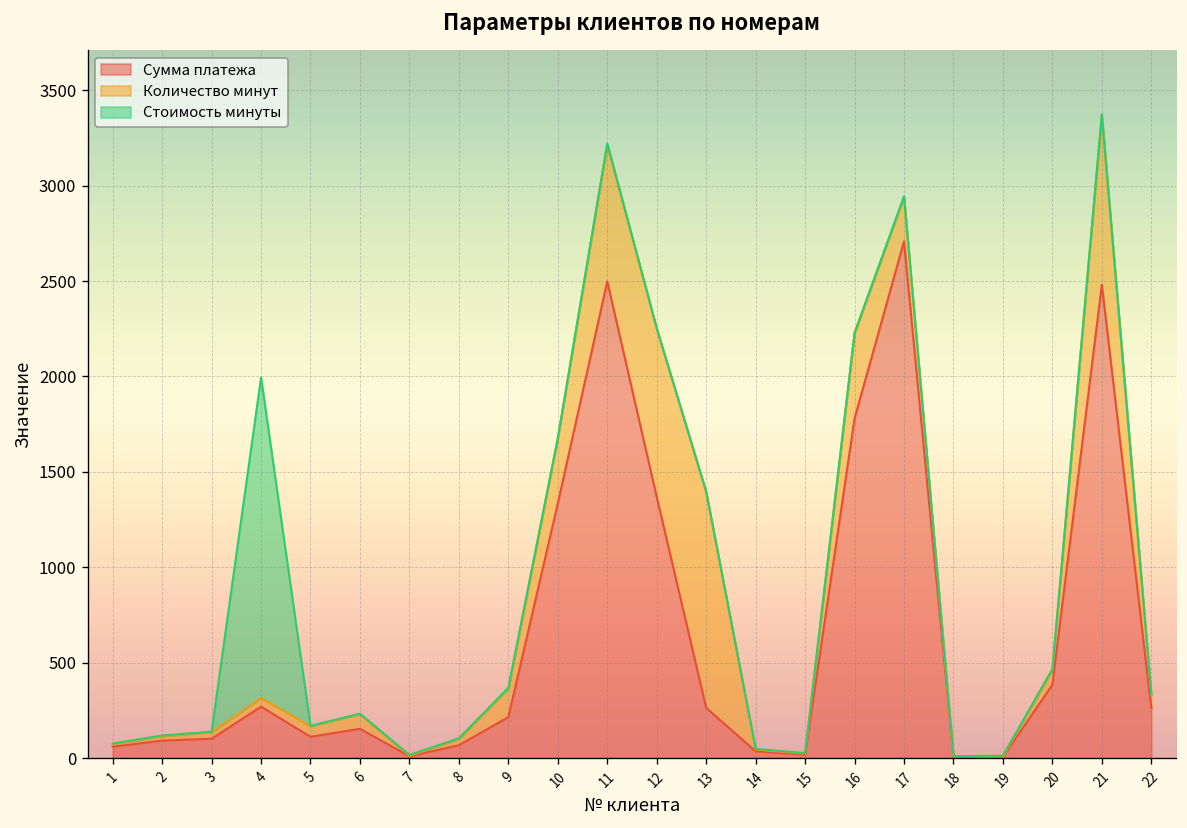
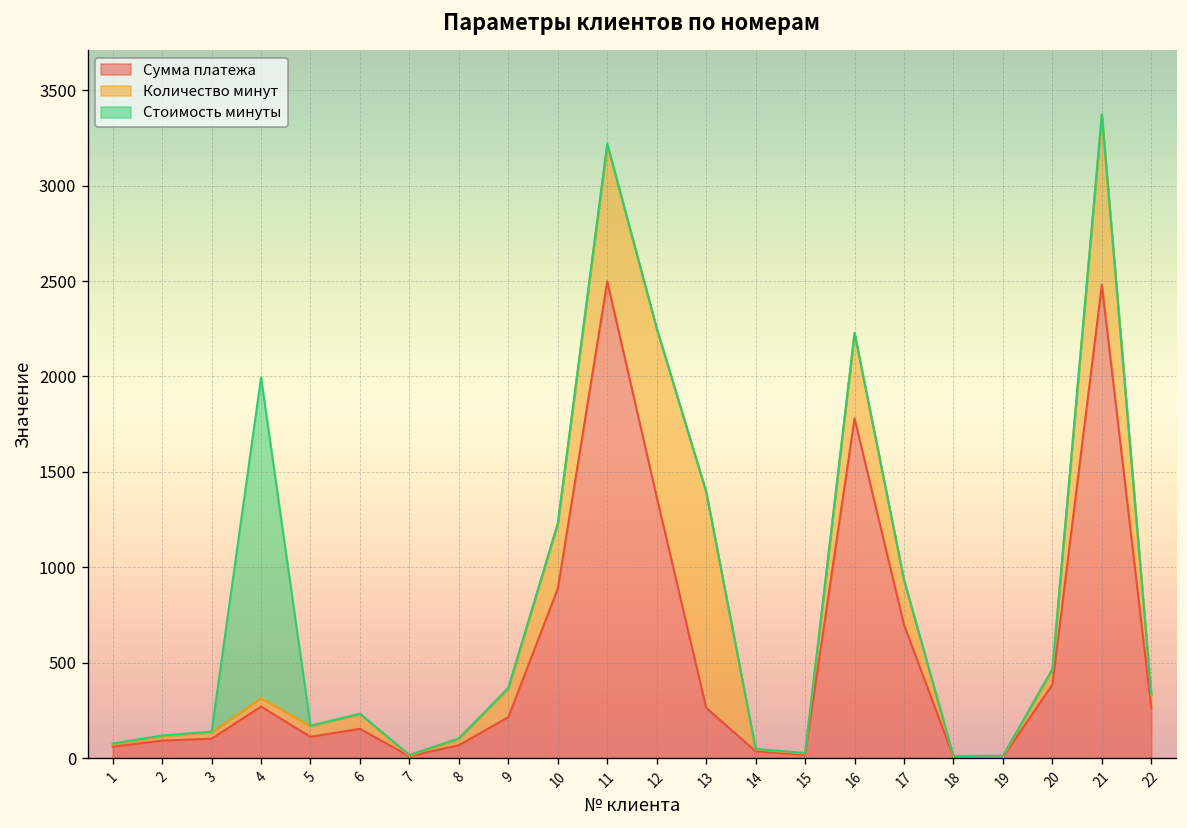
  {
    "Сумма платежа": {
      "2": 90,
      "3": 100,
      "4": 270,
      "5": 110,
      "6": 150,
      "8": 70,
      "9": 220,
-     "10": 1340,
+     "10": 890,
      "11": 2500,
      "12": 1370,
      "13": 260,
      "16": 1780,
-     "17": 2710,
+     "17": 700,
      "20": 390,
      "21": 2480,
      "22": 260
    },
    "Количество минут": {
      "4": 50
    },
    "Стоимость минуты": {
      "4": 1680
    }
  }
